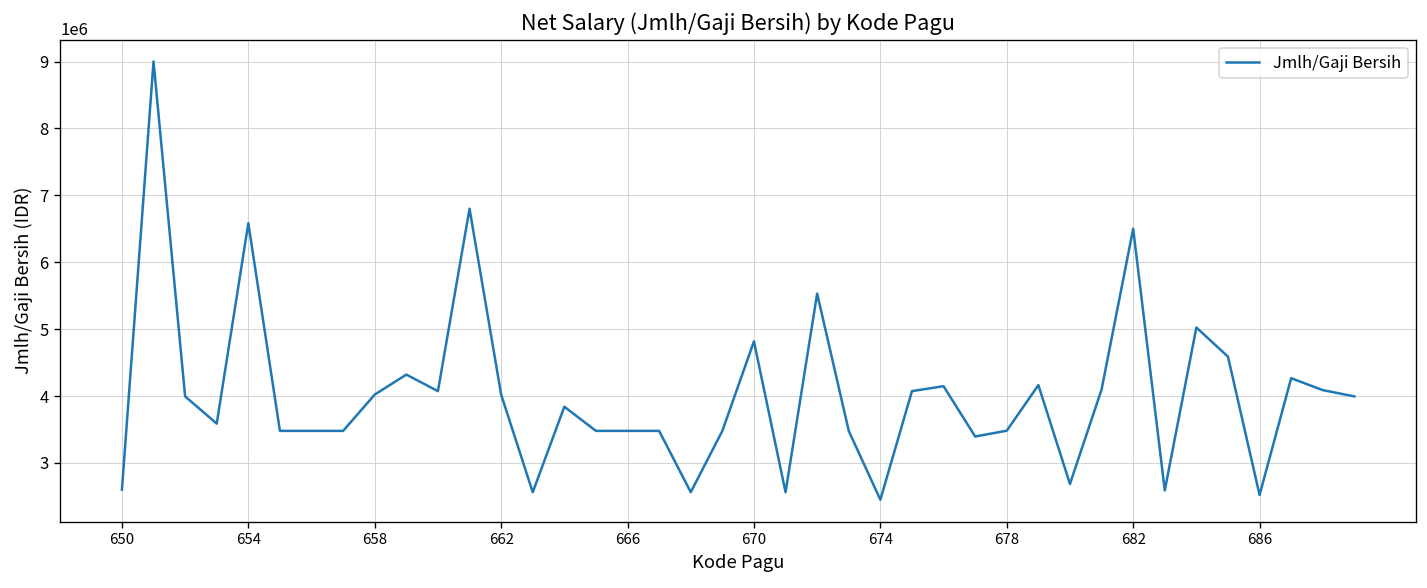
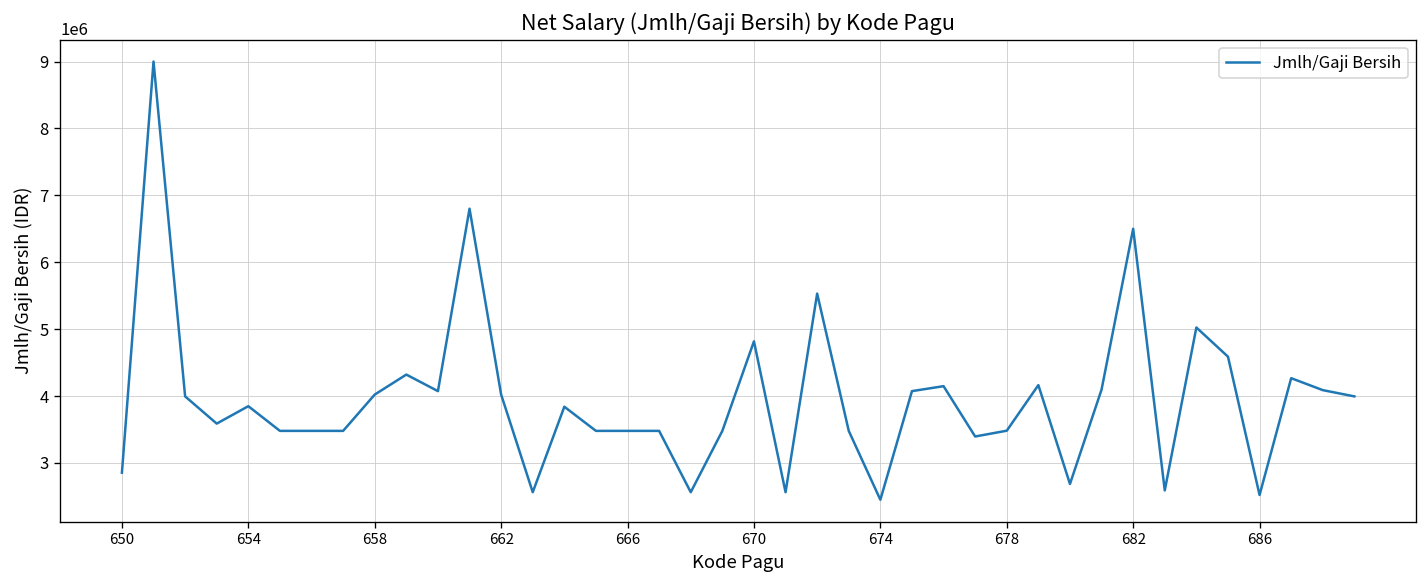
  {
-   "650": 2600000,
-   "654": 6600000,
+   "650": 2900000,
+   "654": 3800000,
    "658": 4000000,
    "662": 4000000,
    "666": 3500000,
    "670": 4800000,
    "674": 2400000,
    "678": 3500000,
    "682": 6500000,
    "686": 2500000
  }
